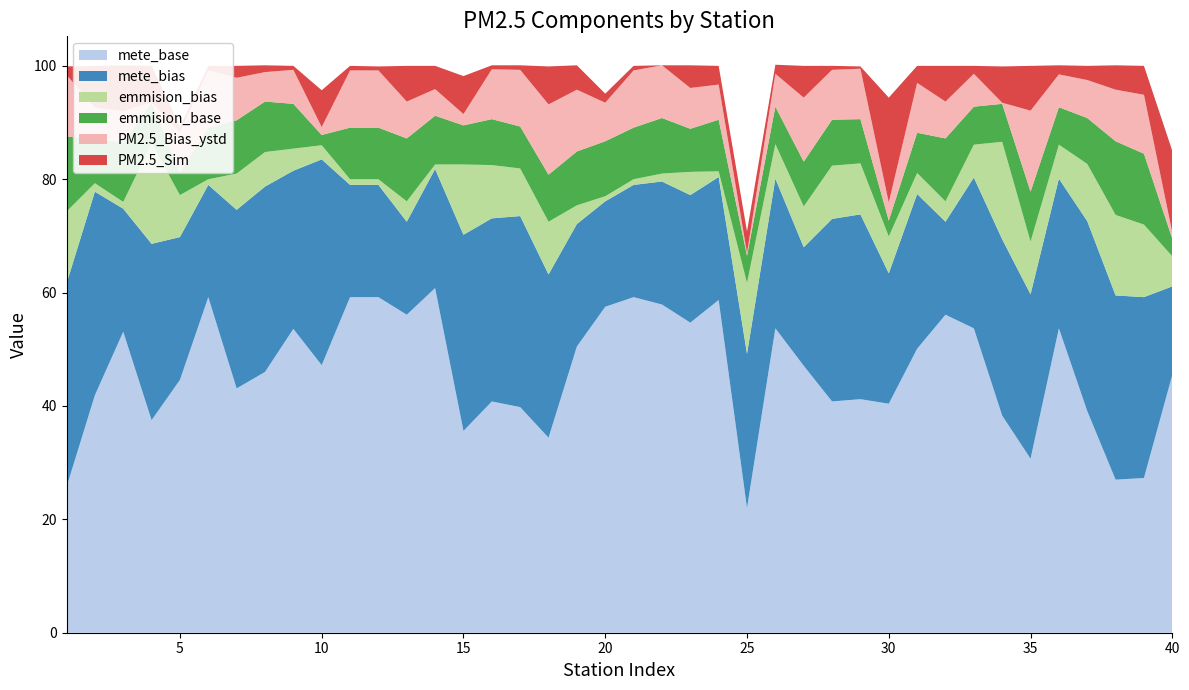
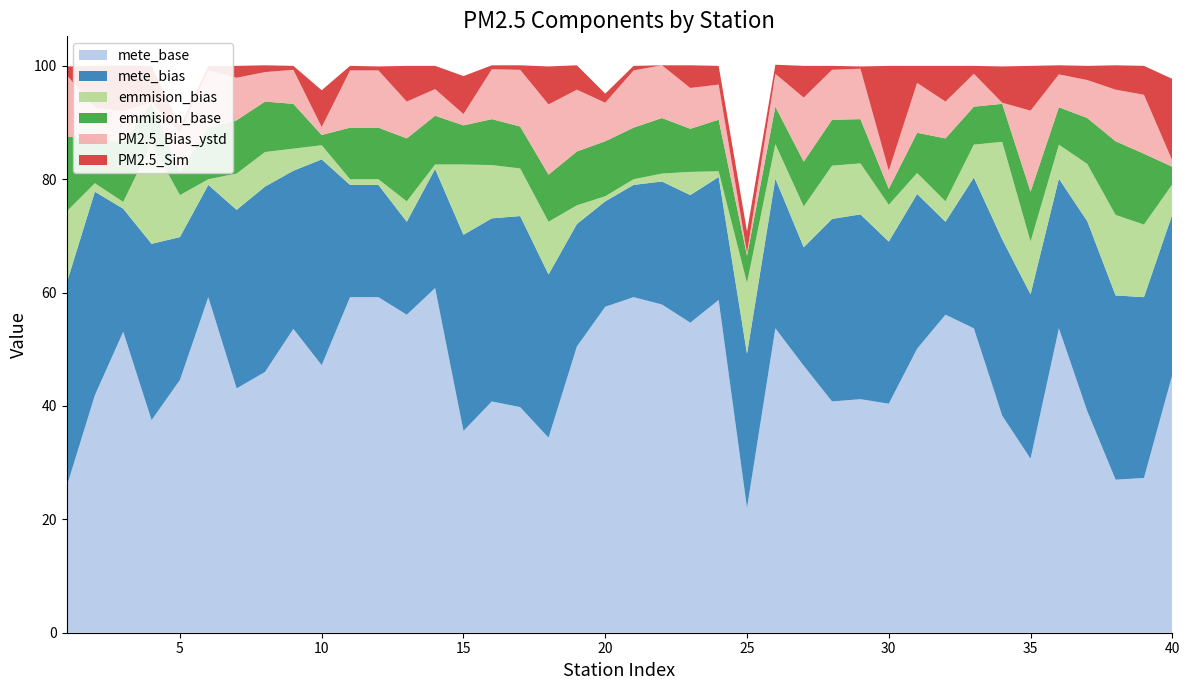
  {
    "mete_base": {
      "5": 45,
      "10": 47,
      "15": 36,
      "20": 58,
      "25": 22,
      "30": 40,
      "35": 31,
      "40": 46
    },
    "mete_bias": {
      "5": 25,
      "10": 36,
      "15": 35,
      "20": 19,
      "25": 27,
-     "30": 23,
+     "30": 29,
      "35": 29,
-     "40": 16
+     "40": 28
    },
    "emmision_bias": {
      "5": 7,
      "10": 3,
      "15": 12,
      "20": 1,
      "25": 13,
      "30": 7,
      "35": 9,
      "40": 5
    },
    "emmision_base": {
      "10": 2,
      "15": 7,
      "20": 10,
      "25": 5,
      "30": 3,
      "35": 9,
      "40": 3
    },
    "PM2.5_Bias_ystd": {
      "10": 1,
      "15": 2,
      "20": 7,
      "25": 1,
      "30": 3,
      "35": 14,
      "40": 1
    },
    "PM2.5_Sim": {
      "10": 7,
      "15": 7,
      "20": 2,
      "25": 4,
      "30": 19,
      "35": 8,
      "40": 14
    }
  }
